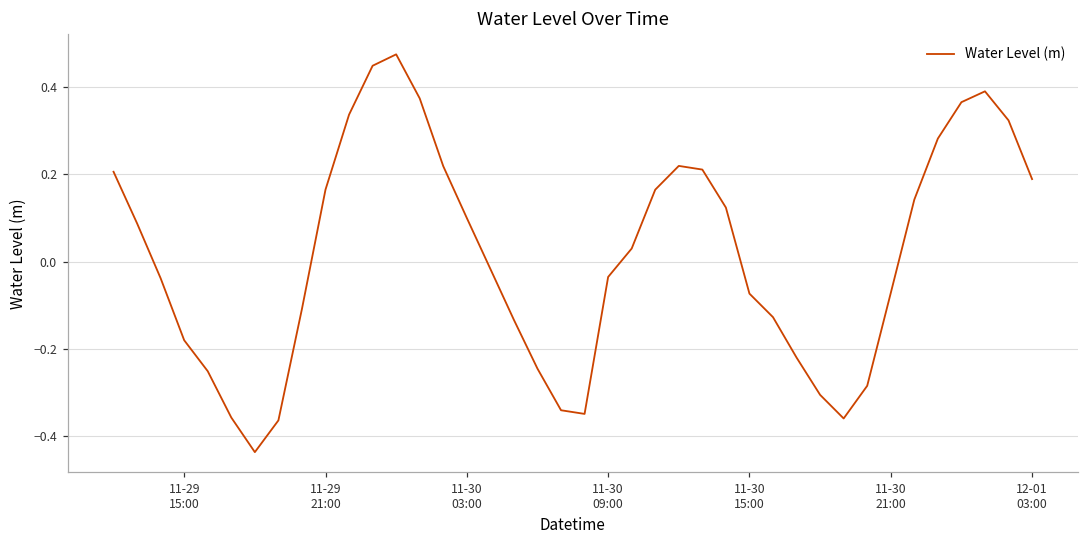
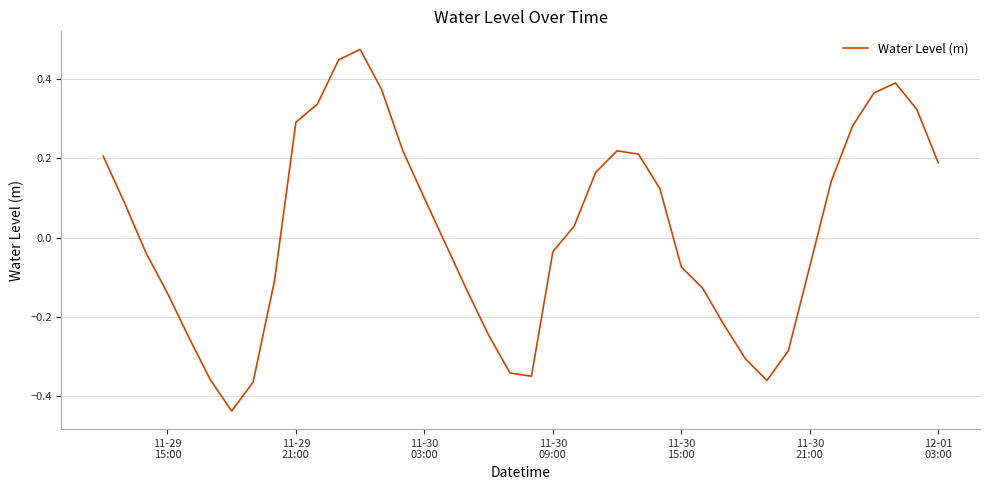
  {
-   "11-29 15:00": -0.18,
-   "11-29 21:00": 0.17,
+   "11-29 15:00": -0.14,
+   "11-29 21:00": 0.29,
    "11-30 03:00": 0.10,
    "11-30 09:00": -0.04,
    "11-30 15:00": -0.07,
    "11-30 21:00": -0.07,
    "12-01 03:00": 0.19
  }
